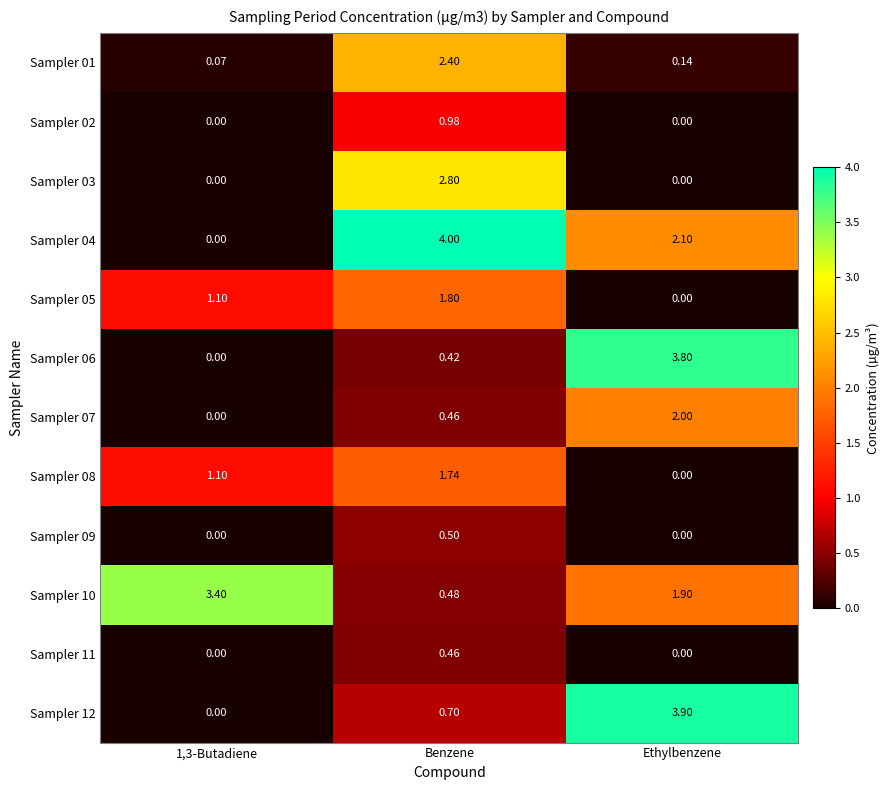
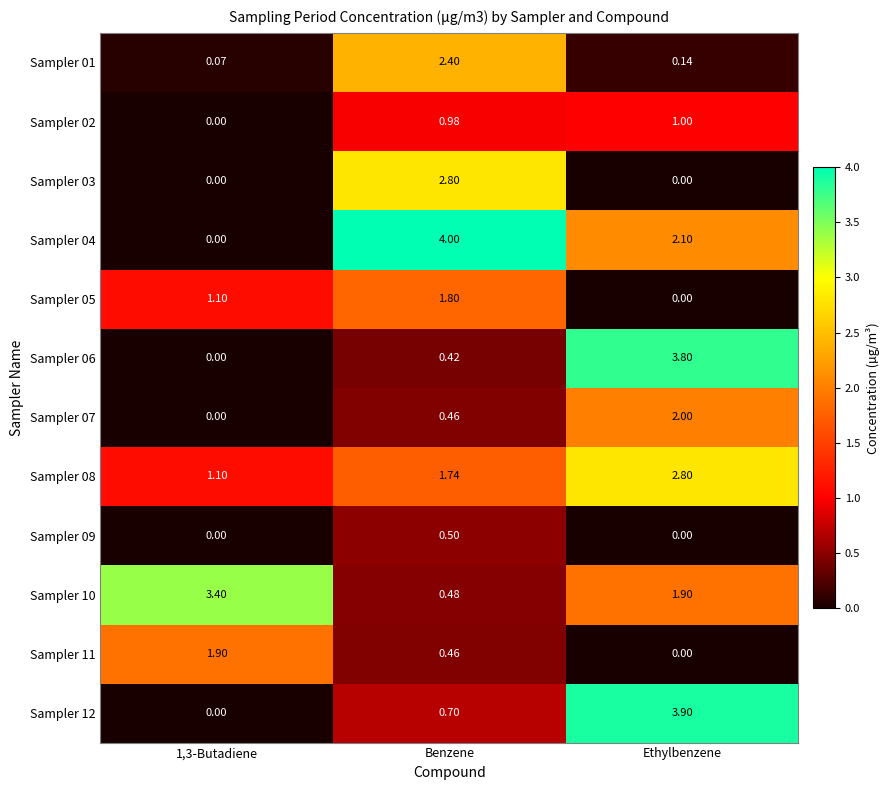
  {
    "Sampler 01": {
      "1,3-Butadiene": 0.07,
      "Benzene": 2.40,
      "Ethylbenzene": 0.14
    },
    "Sampler 02": {
      "1,3-Butadiene": 0.00,
      "Benzene": 0.98,
-     "Ethylbenzene": 0.00
+     "Ethylbenzene": 1.00
    },
    "Sampler 03": {
      "1,3-Butadiene": 0.00,
      "Benzene": 2.80,
      "Ethylbenzene": 0.00
    },
    "Sampler 04": {
      "1,3-Butadiene": 0.00,
      "Benzene": 4.00,
      "Ethylbenzene": 2.10
    },
    "Sampler 05": {
      "1,3-Butadiene": 1.10,
      "Benzene": 1.80,
      "Ethylbenzene": 0.00
    },
    "Sampler 06": {
      "1,3-Butadiene": 0.00,
      "Benzene": 0.42,
      "Ethylbenzene": 3.80
    },
    "Sampler 07": {
      "1,3-Butadiene": 0.00,
      "Benzene": 0.46,
      "Ethylbenzene": 2.00
    },
    "Sampler 08": {
      "1,3-Butadiene": 1.10,
      "Benzene": 1.74,
-     "Ethylbenzene": 0.00
+     "Ethylbenzene": 2.80
    },
    "Sampler 09": {
      "1,3-Butadiene": 0.00,
      "Benzene": 0.50,
      "Ethylbenzene": 0.00
    },
    "Sampler 10": {
      "1,3-Butadiene": 3.40,
      "Benzene": 0.48,
      "Ethylbenzene": 1.90
    },
    "Sampler 11": {
-     "1,3-Butadiene": 0.00,
+     "1,3-Butadiene": 1.90,
      "Benzene": 0.46,
      "Ethylbenzene": 0.00
    },
    "Sampler 12": {
      "1,3-Butadiene": 0.00,
      "Benzene": 0.70,
      "Ethylbenzene": 3.90
    }
  }
